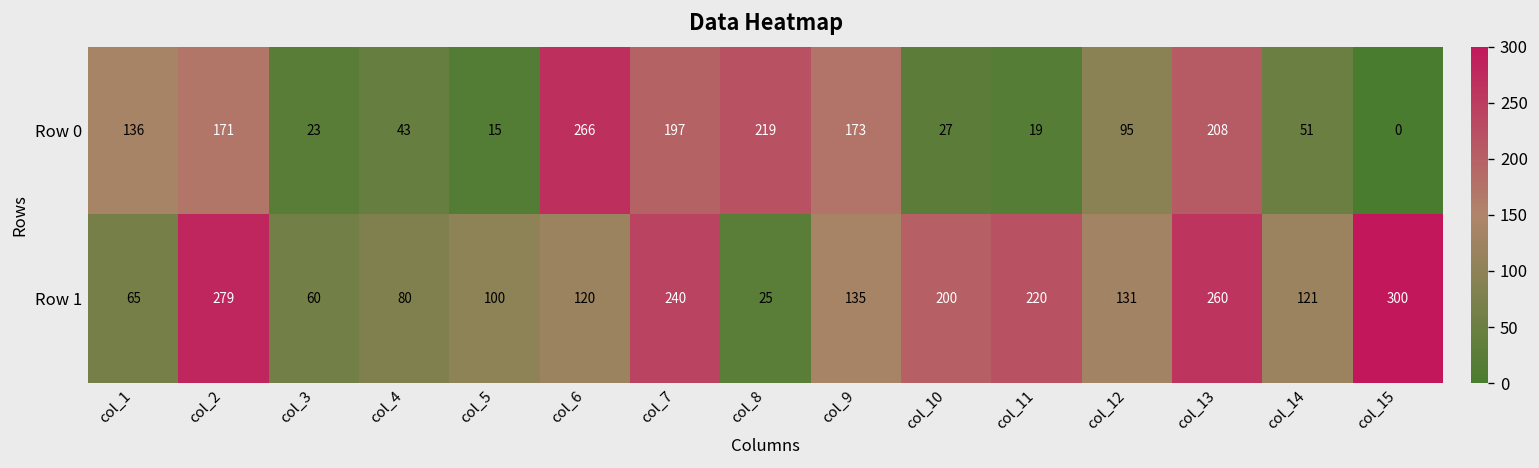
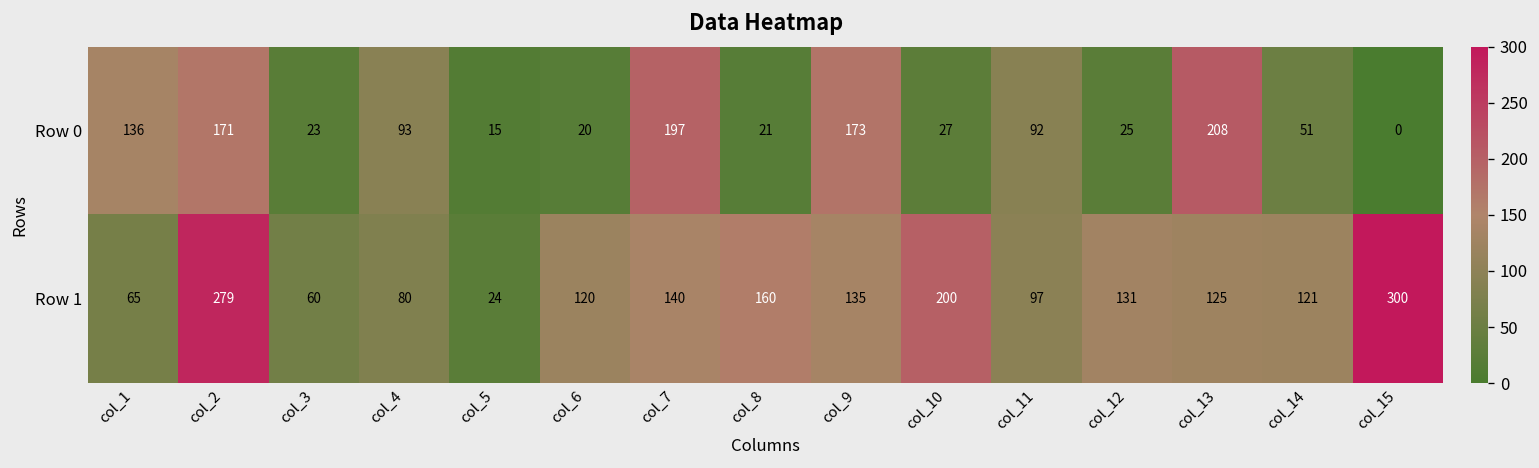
  {
    "Row 0": {
      "col_1": 136,
      "col_2": 171,
      "col_3": 23,
-     "col_4": 43,
+     "col_4": 93,
      "col_5": 15,
-     "col_6": 266,
+     "col_6": 20,
      "col_7": 197,
-     "col_8": 219,
+     "col_8": 21,
      "col_9": 173,
      "col_10": 27,
-     "col_11": 19,
-     "col_12": 95,
+     "col_11": 92,
+     "col_12": 25,
      "col_13": 208,
      "col_14": 51,
      "col_15": 0
    },
    "Row 1": {
      "col_1": 65,
      "col_2": 279,
      "col_3": 60,
      "col_4": 80,
-     "col_5": 100,
+     "col_5": 24,
      "col_6": 120,
-     "col_7": 240,
-     "col_8": 25,
+     "col_7": 140,
+     "col_8": 160,
      "col_9": 135,
      "col_10": 200,
-     "col_11": 220,
+     "col_11": 97,
      "col_12": 131,
-     "col_13": 260,
+     "col_13": 125,
      "col_14": 121,
      "col_15": 300
    }
  }
